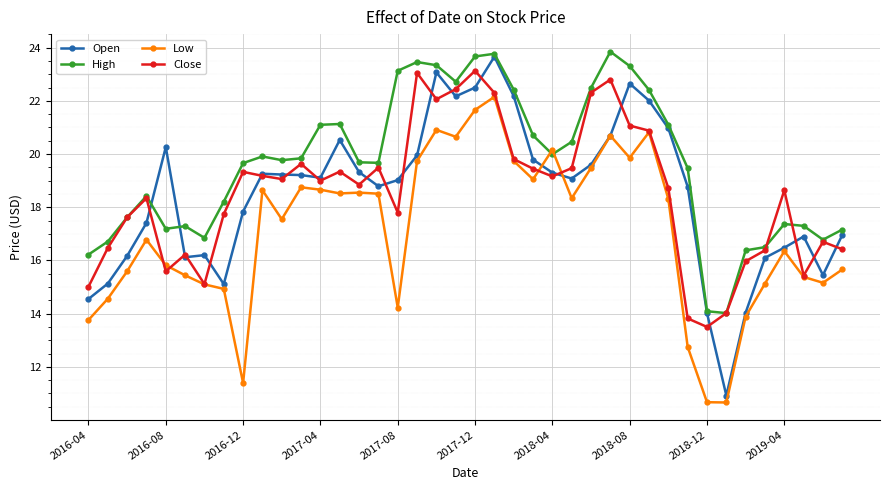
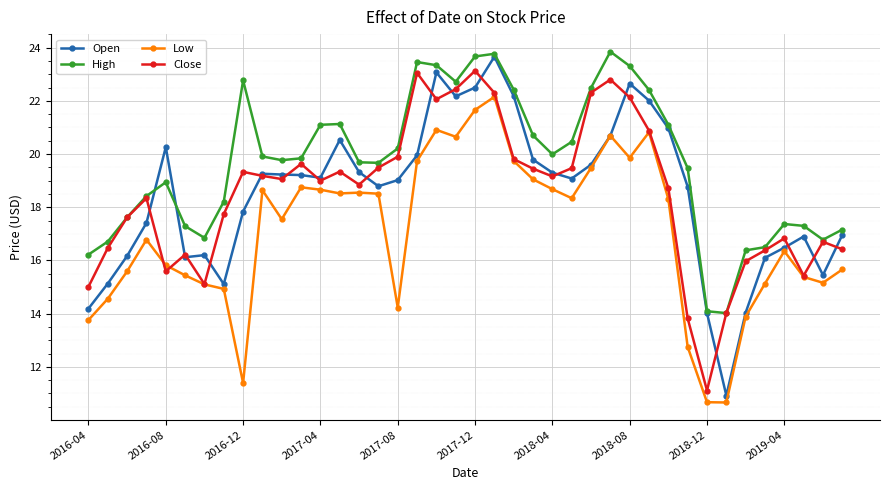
  {
    "Open": {
-     "2016-04": 14.6,
+     "2016-04": 14.2,
      "2016-08": 20.3,
      "2016-12": 17.8,
      "2017-04": 19.1,
      "2017-08": 19.0,
      "2017-12": 22.5,
      "2018-04": 19.3,
      "2018-08": 22.7,
      "2019-04": 16.5
    },
    "High": {
      "2016-04": 16.2,
-     "2016-08": 17.2,
-     "2016-12": 19.7,
+     "2016-08": 18.9,
+     "2016-12": 22.8,
      "2017-04": 21.1,
-     "2017-08": 23.1,
+     "2017-08": 20.2,
      "2017-12": 23.7,
      "2018-04": 20.0,
      "2018-08": 23.3,
      "2019-04": 17.4
    },
    "Low": {
      "2016-04": 13.8,
      "2016-08": 15.8,
      "2016-12": 11.4,
      "2017-04": 18.7,
      "2017-08": 14.2,
      "2017-12": 21.7,
-     "2018-04": 20.2,
+     "2018-04": 18.7,
      "2018-08": 19.9,
      "2018-12": 10.7,
      "2019-04": 16.4
    },
    "Close": {
      "2016-04": 15.0,
      "2016-08": 15.6,
      "2016-12": 19.3,
      "2017-04": 19.0,
-     "2017-08": 17.8,
+     "2017-08": 19.9,
      "2017-12": 23.1,
      "2018-04": 19.2,
-     "2018-08": 21.1,
-     "2018-12": 13.5,
-     "2019-04": 18.6
+     "2018-08": 22.1,
+     "2018-12": 11.1,
+     "2019-04": 16.8
    }
  }
